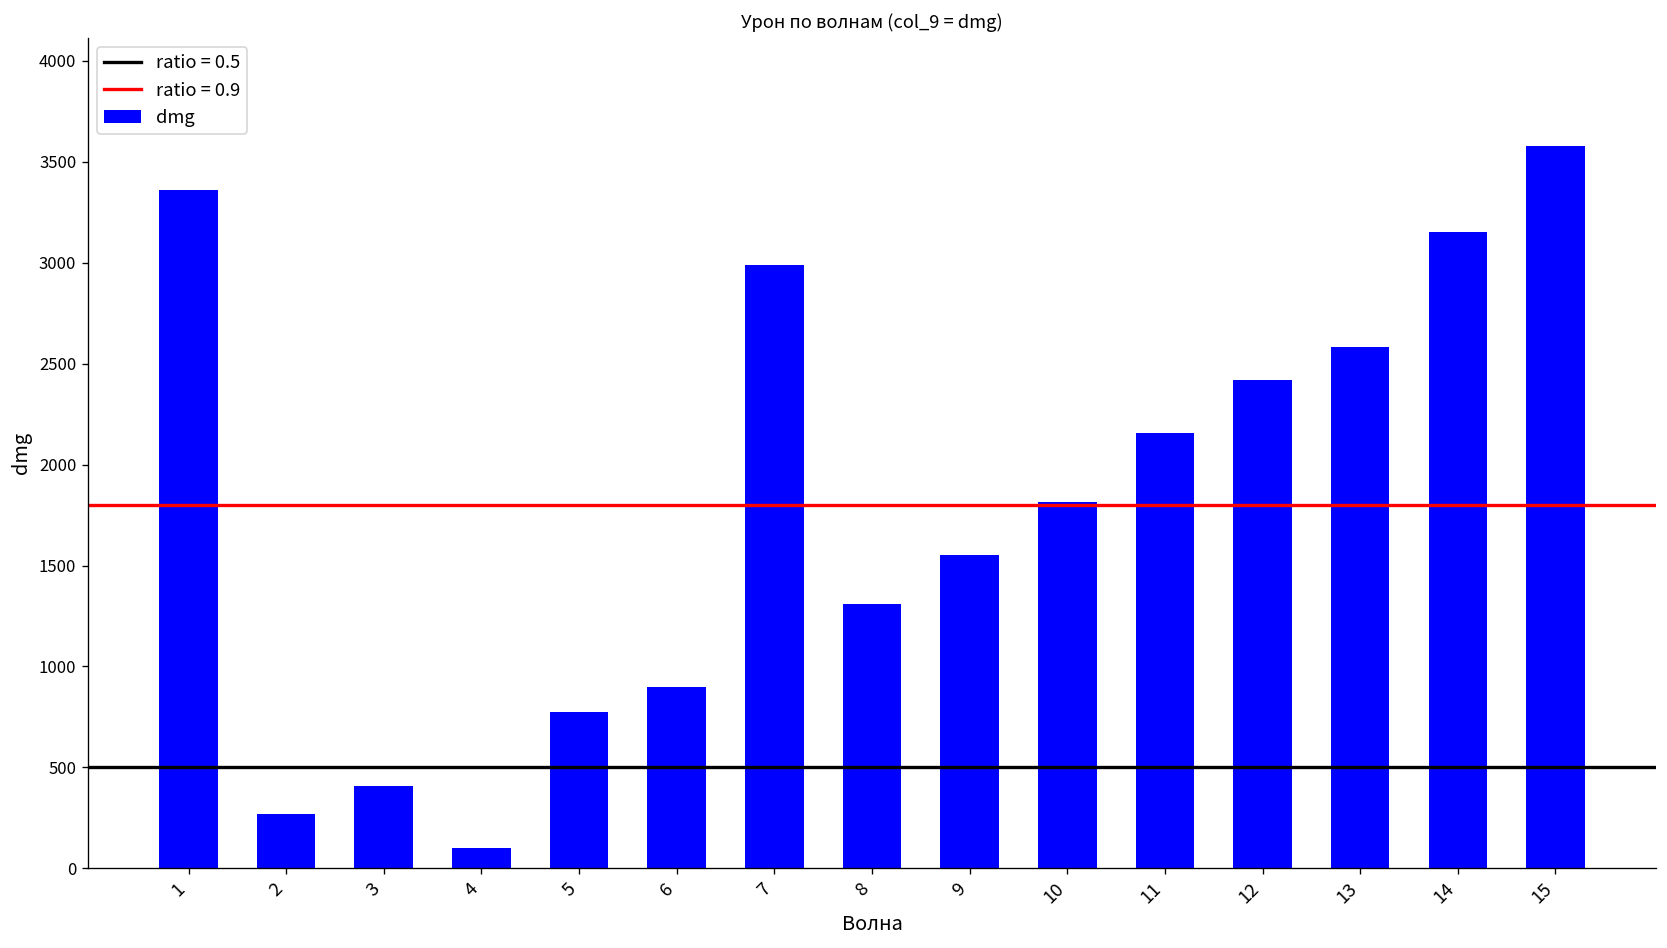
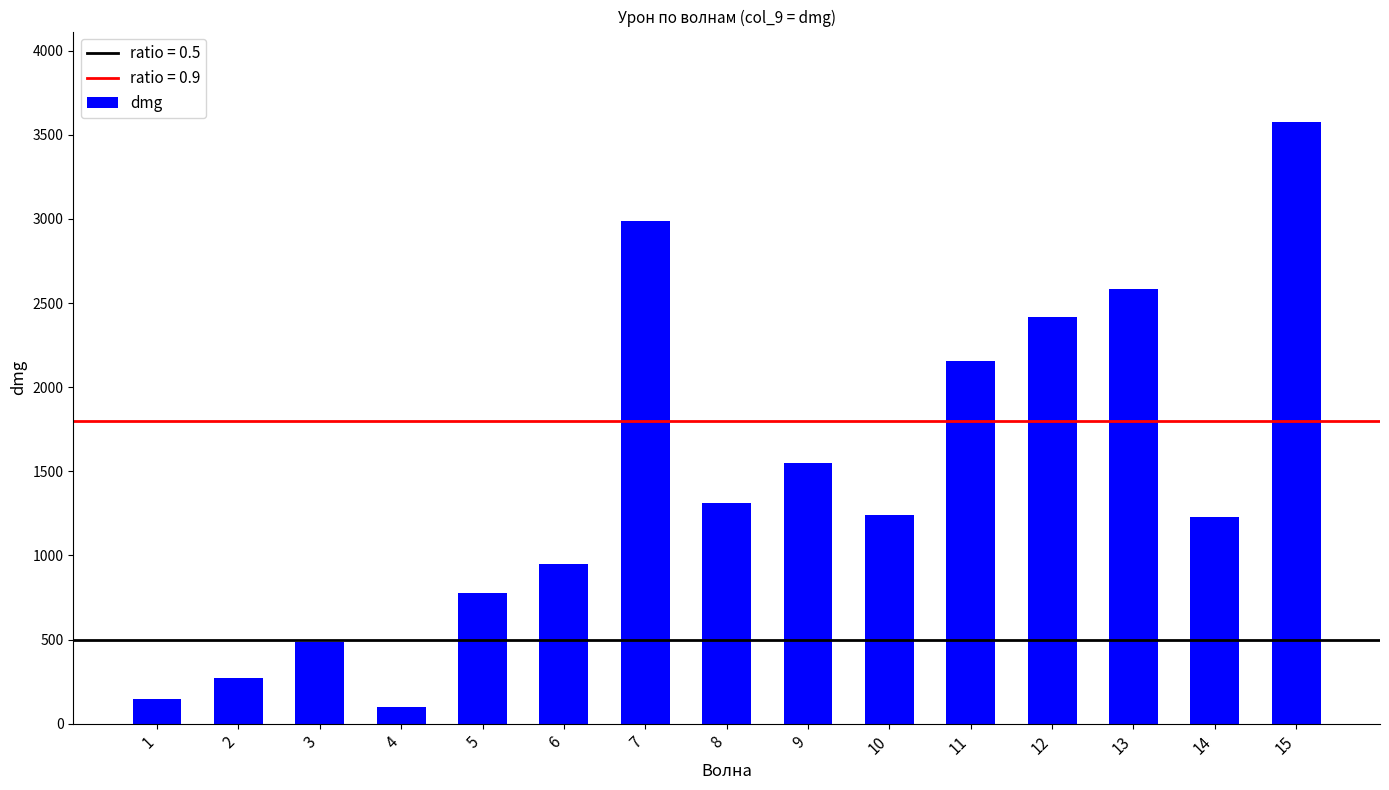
  {
-   "1": 3360,
+   "1": 150,
    "2": 270,
-   "3": 410,
+   "3": 490,
    "4": 100,
    "5": 780,
-   "6": 900,
+   "6": 950,
    "7": 2990,
    "8": 1310,
    "9": 1550,
-   "10": 1810,
+   "10": 1240,
    "11": 2160,
    "12": 2420,
    "13": 2580,
-   "14": 3150,
+   "14": 1230,
    "15": 3580
  }
